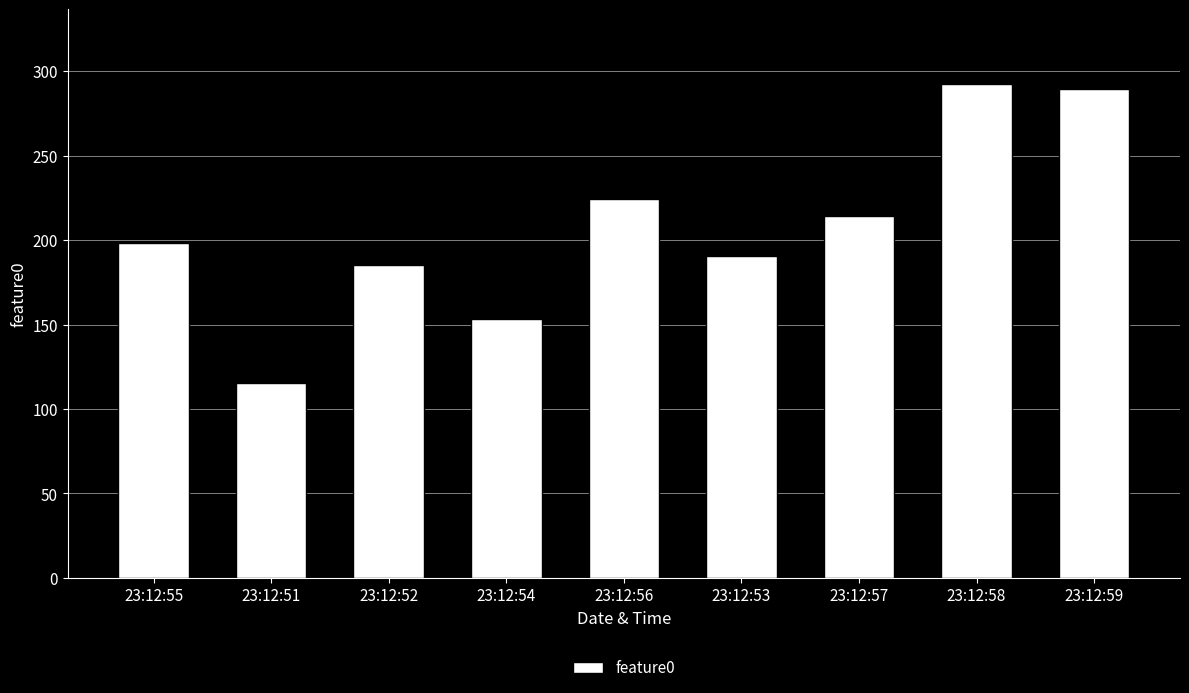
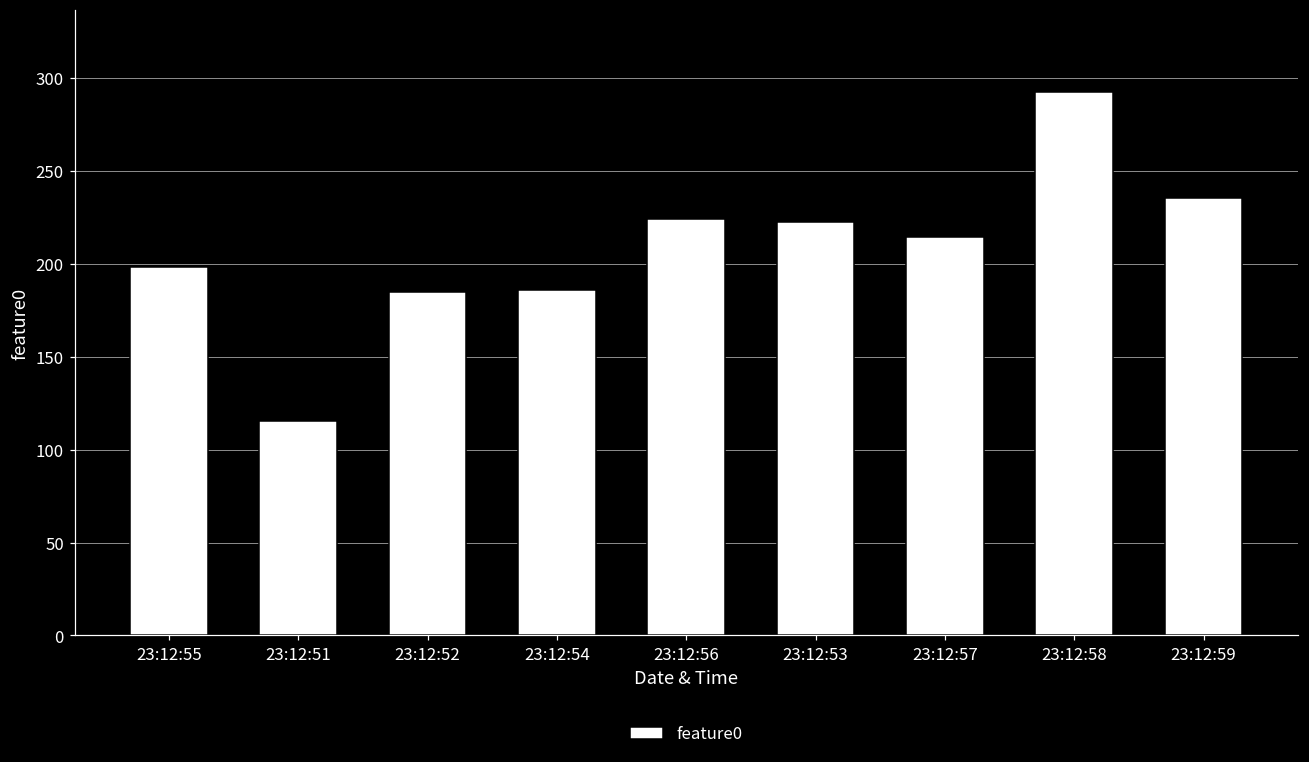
  {
    "23:12:55": 198,
    "23:12:51": 116,
    "23:12:52": 185,
-   "23:12:54": 153,
+   "23:12:54": 186,
    "23:12:56": 224,
-   "23:12:53": 191,
+   "23:12:53": 222,
    "23:12:57": 214,
    "23:12:58": 293,
-   "23:12:59": 289
+   "23:12:59": 236
  }
